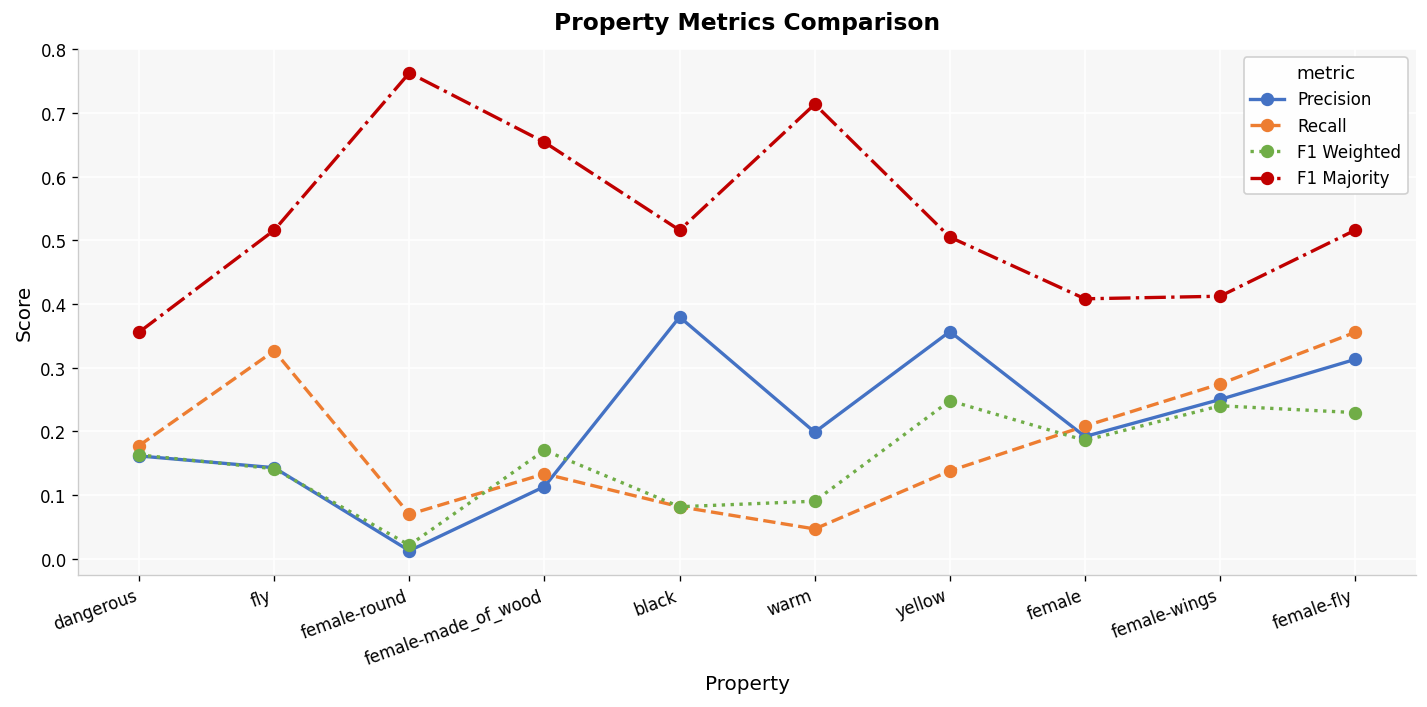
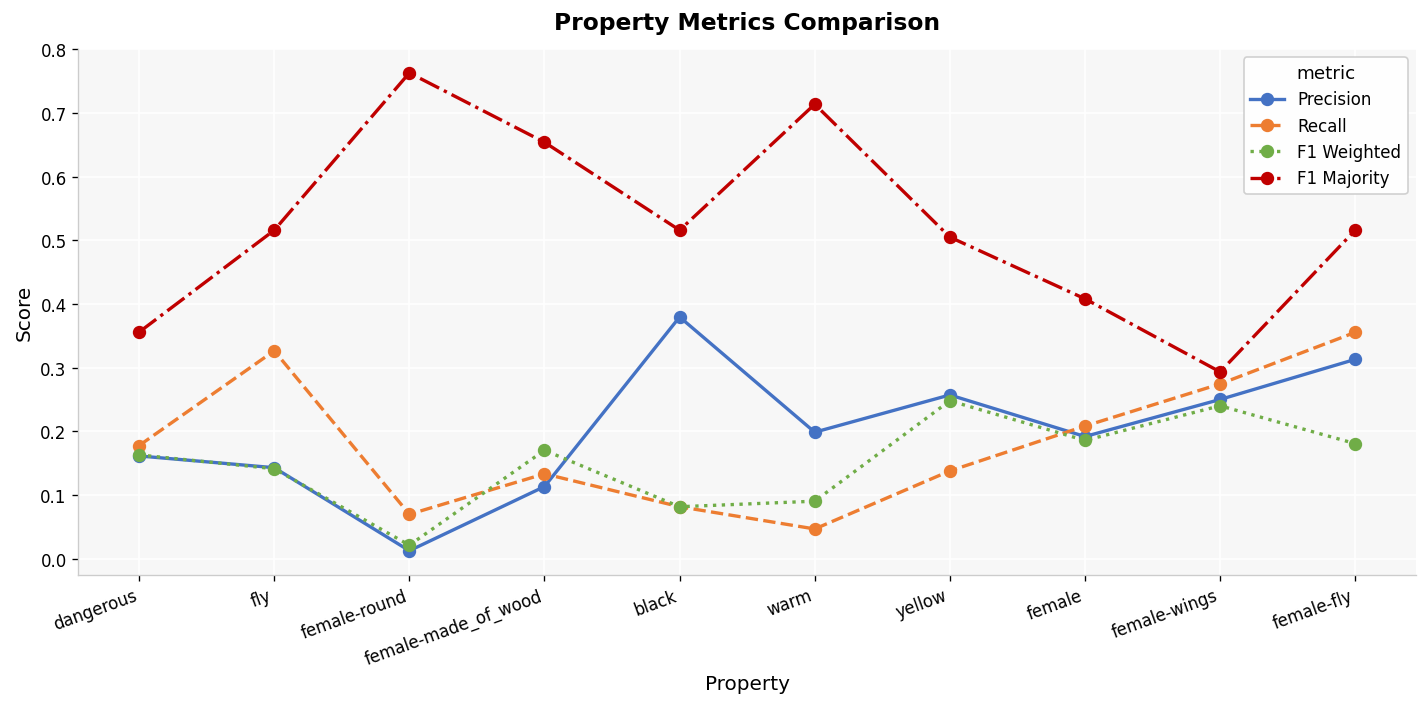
  {
    "Precision": {
      "female-round": 0.01,
      "female-made_of_wood": 0.11,
      "black": 0.38,
      "warm": 0.20,
-     "yellow": 0.36,
+     "yellow": 0.26,
      "female": 0.19,
      "female-wings": 0.25,
      "female-fly": 0.31
    },
    "Recall": {
      "dangerous": 0.18,
      "fly": 0.33,
      "female-round": 0.07,
      "female-made_of_wood": 0.13,
      "warm": 0.05,
      "yellow": 0.14,
      "female": 0.21,
      "female-wings": 0.27,
      "female-fly": 0.36
    },
    "F1 Weighted": {
      "female-round": 0.02,
      "female-made_of_wood": 0.17,
      "warm": 0.09,
      "yellow": 0.25,
      "female": 0.19,
      "female-wings": 0.24,
-     "female-fly": 0.23
+     "female-fly": 0.18
    },
    "F1 Majority": {
      "dangerous": 0.36,
      "fly": 0.52,
      "female-round": 0.76,
      "female-made_of_wood": 0.65,
      "black": 0.52,
      "warm": 0.71,
      "yellow": 0.51,
      "female": 0.41,
-     "female-wings": 0.41,
+     "female-wings": 0.29,
      "female-fly": 0.52
    }
  }
